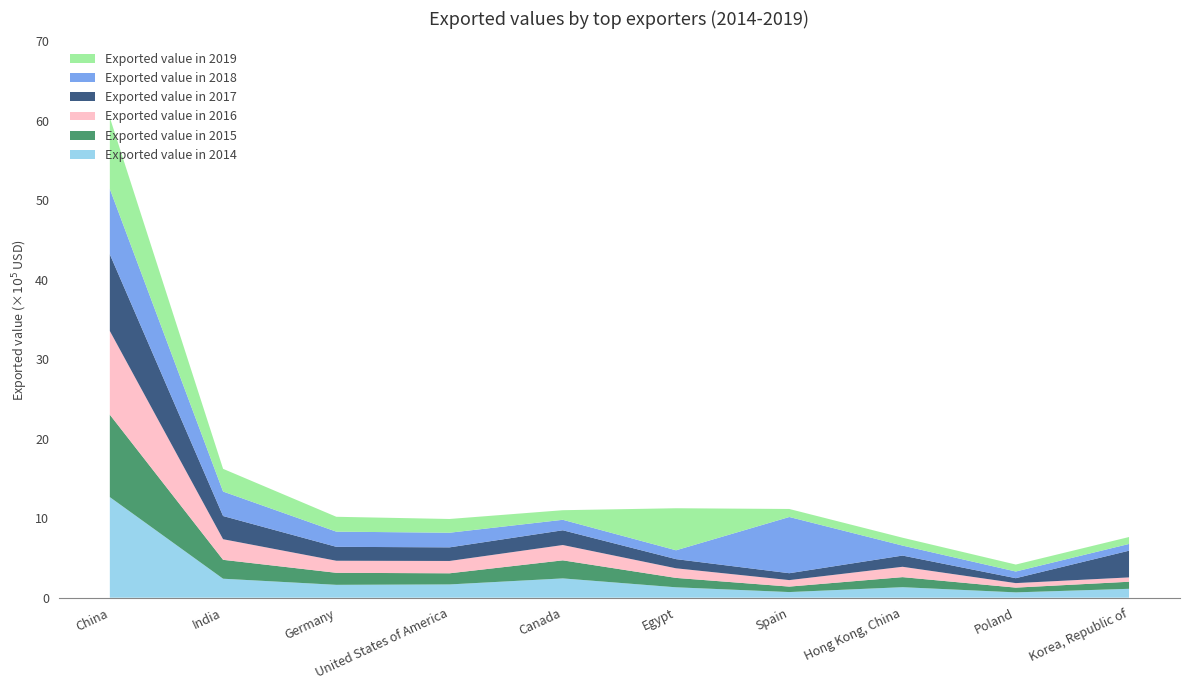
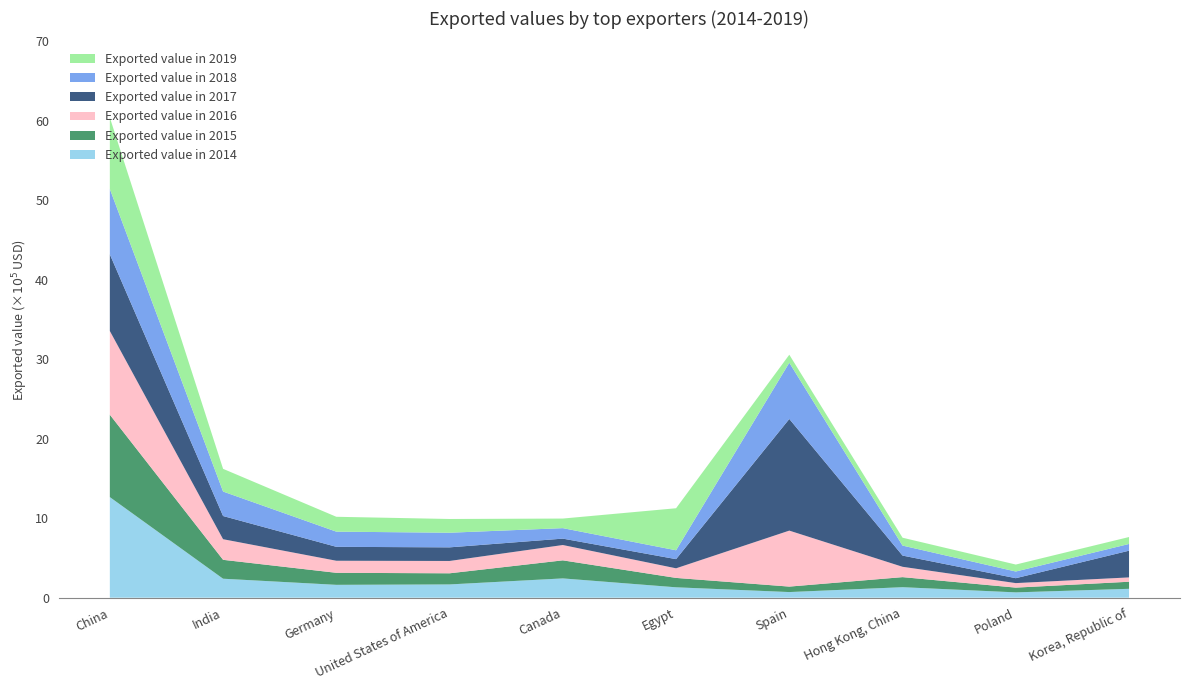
  {
    "Exported value in 2014": {
      "China": 13,
      "India": 2,
      "Germany": 2,
      "United States of America": 2,
      "Canada": 2,
      "Egypt": 1,
      "Spain": 1,
      "Hong Kong, China": 1,
      "Poland": 1,
      "Korea, Republic of": 1
    },
    "Exported value in 2015": {
      "China": 10,
      "India": 2,
      "Germany": 2,
      "United States of America": 1,
      "Canada": 2,
      "Egypt": 1,
      "Spain": 1,
      "Hong Kong, China": 1,
      "Poland": 1,
      "Korea, Republic of": 1
    },
    "Exported value in 2016": {
      "China": 11,
      "India": 3,
      "Germany": 2,
      "United States of America": 2,
      "Canada": 2,
      "Egypt": 1,
-     "Spain": 1,
+     "Spain": 7,
      "Hong Kong, China": 1,
      "Poland": 1,
      "Korea, Republic of": 1
    },
    "Exported value in 2017": {
      "China": 10,
      "India": 3,
      "Germany": 2,
      "United States of America": 2,
-     "Canada": 2,
+     "Canada": 1,
      "Egypt": 1,
-     "Spain": 1,
+     "Spain": 14,
      "Hong Kong, China": 1,
      "Poland": 1,
      "Korea, Republic of": 3
    },
    "Exported value in 2018": {
      "China": 8,
      "India": 3,
      "Germany": 2,
      "United States of America": 2,
      "Canada": 1,
      "Egypt": 1,
      "Spain": 7,
      "Hong Kong, China": 1,
      "Poland": 1,
      "Korea, Republic of": 1
    },
    "Exported value in 2019": {
      "China": 9,
      "India": 3,
      "Germany": 2,
      "United States of America": 2,
      "Canada": 1,
      "Egypt": 5,
      "Spain": 1,
      "Hong Kong, China": 1,
      "Poland": 1,
      "Korea, Republic of": 1
    }
  }
